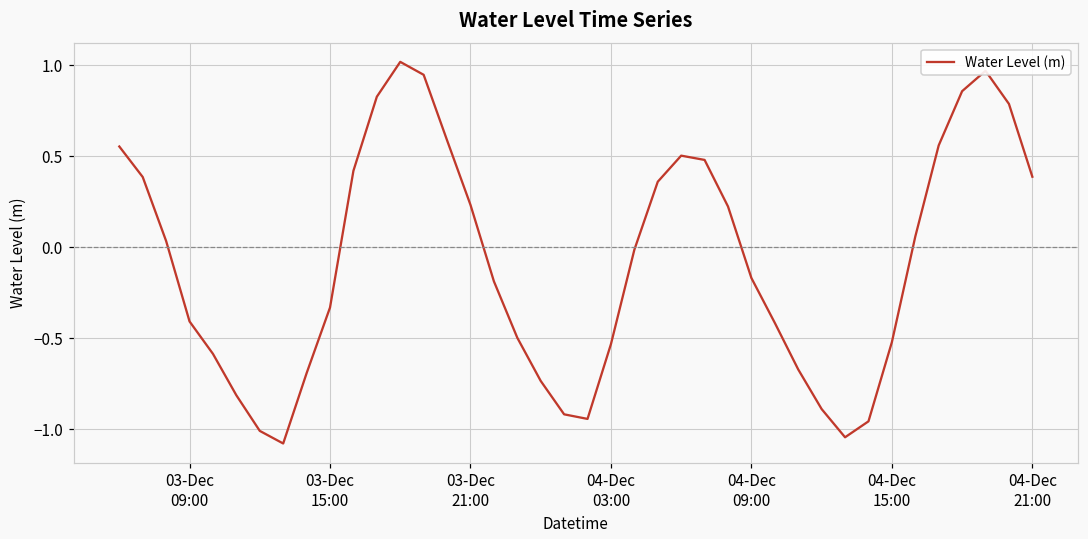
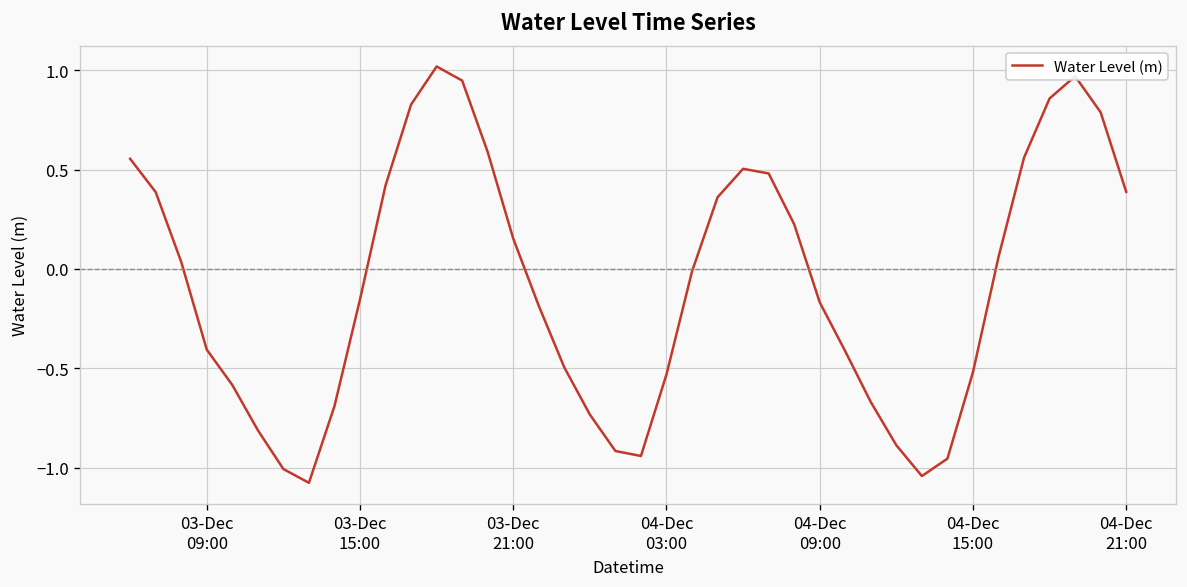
  {
    "03-Dec 09:00": -0.41,
-   "03-Dec 15:00": -0.33,
-   "03-Dec 21:00": 0.23,
+   "03-Dec 15:00": -0.15,
+   "03-Dec 21:00": 0.15,
    "04-Dec 03:00": -0.53,
    "04-Dec 09:00": -0.17,
    "04-Dec 15:00": -0.52,
    "04-Dec 21:00": 0.39
  }
